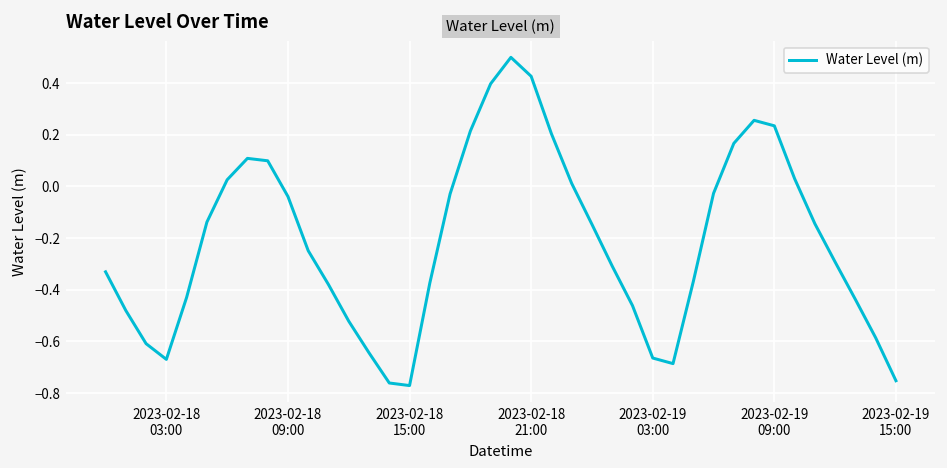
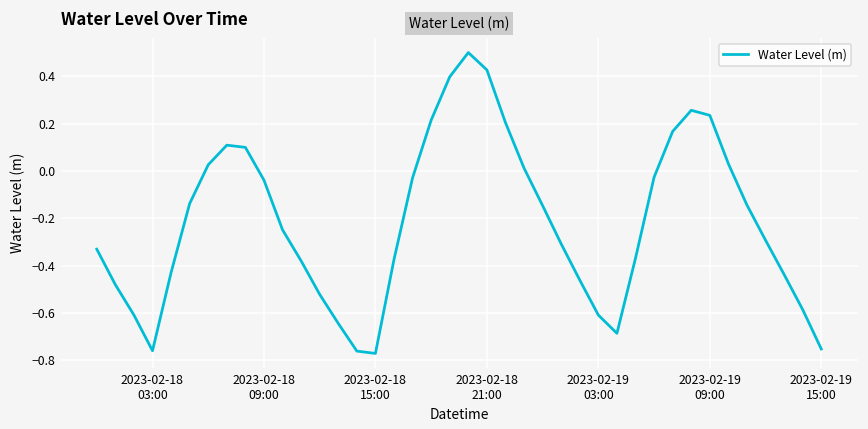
  {
-   "2023-02-18 03:00": -0.67,
+   "2023-02-18 03:00": -0.76,
    "2023-02-18 09:00": -0.04,
    "2023-02-18 15:00": -0.77,
    "2023-02-18 21:00": 0.43,
-   "2023-02-19 03:00": -0.66,
+   "2023-02-19 03:00": -0.61,
    "2023-02-19 09:00": 0.23,
    "2023-02-19 15:00": -0.75
  }
